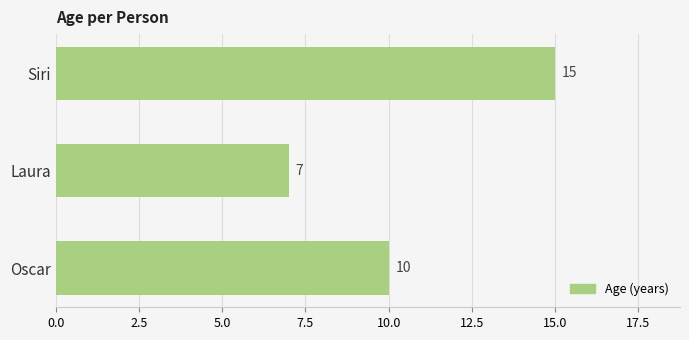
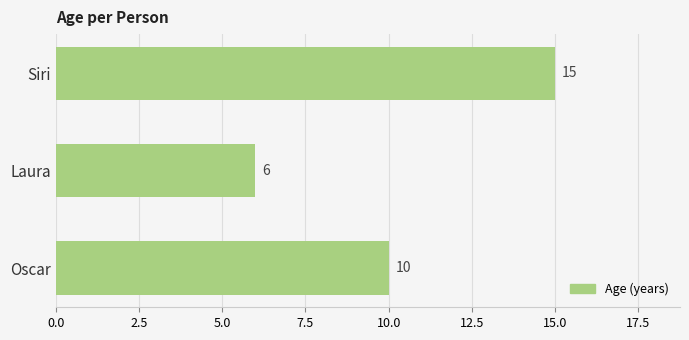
  {
    "Siri": 15,
-   "Laura": 7,
+   "Laura": 6,
    "Oscar": 10
  }
